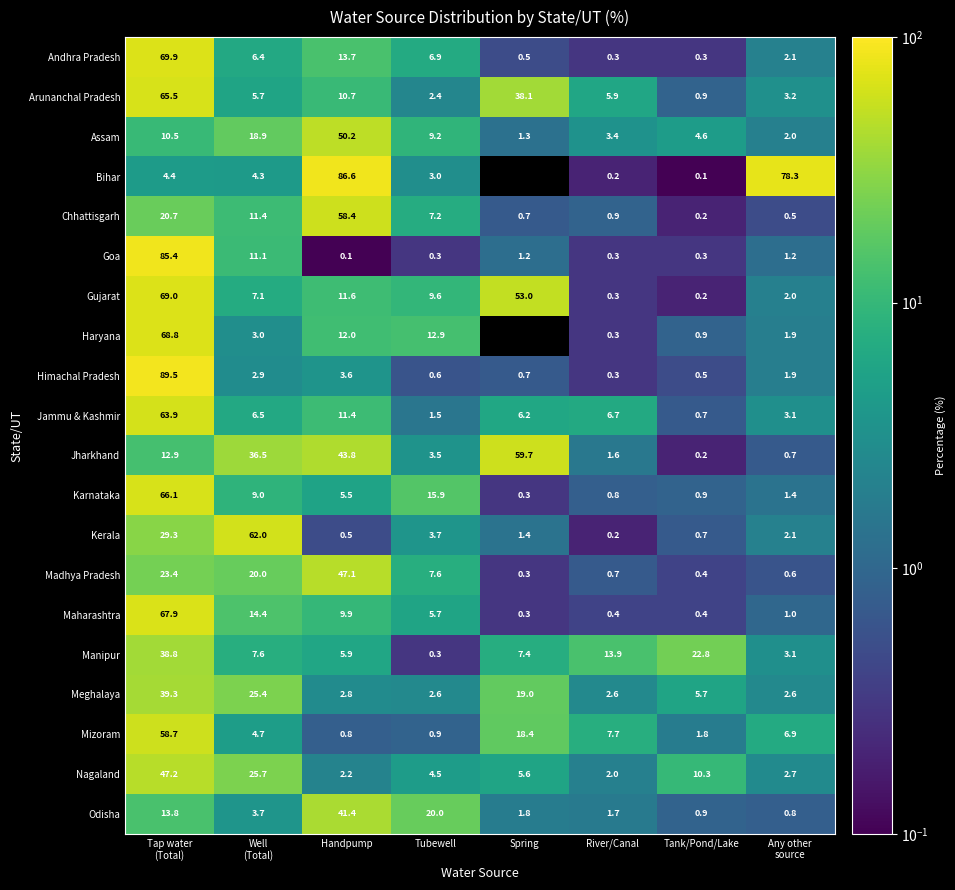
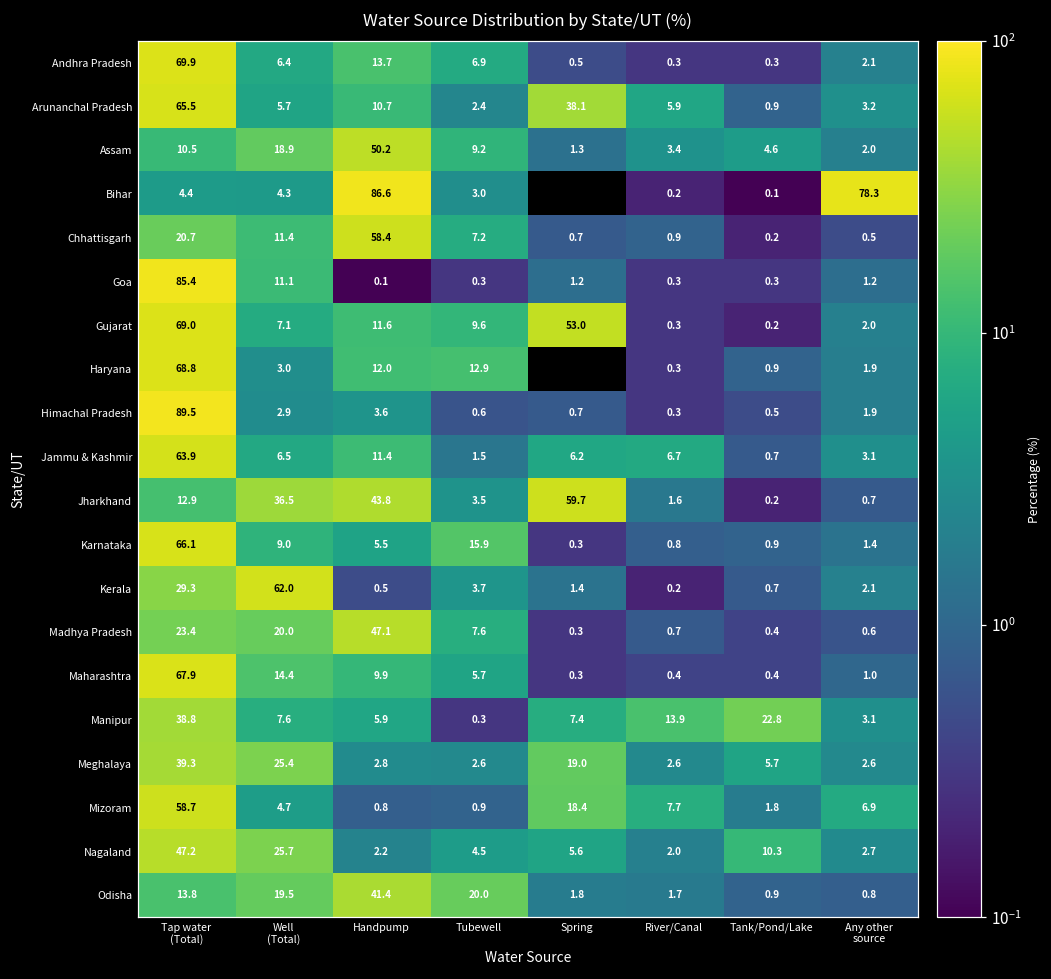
  {
    "Andhra Pradesh": {
      "Tap water (Total)": 69.9,
      "Well (Total)": 6.4,
      "Handpump": 13.7,
      "Tubewell": 6.9,
      "Spring": 0.5,
      "River/Canal": 0.3,
      "Tank/Pond/Lake": 0.3,
      "Any other source": 2.1
    },
    "Arunanchal Pradesh": {
      "Tap water (Total)": 65.5,
      "Well (Total)": 5.7,
      "Handpump": 10.7,
      "Tubewell": 2.4,
      "Spring": 38.1,
      "River/Canal": 5.9,
      "Tank/Pond/Lake": 0.9,
      "Any other source": 3.2
    },
    "Assam": {
      "Tap water (Total)": 10.5,
      "Well (Total)": 18.9,
      "Handpump": 50.2,
      "Tubewell": 9.2,
      "Spring": 1.3,
      "River/Canal": 3.4,
      "Tank/Pond/Lake": 4.6,
      "Any other source": 2.0
    },
    "Bihar": {
      "Tap water (Total)": 4.4,
      "Well (Total)": 4.3,
      "Handpump": 86.6,
      "Tubewell": 3.0,
      "River/Canal": 0.2,
      "Tank/Pond/Lake": 0.1,
      "Any other source": 78.3
    },
    "Chhattisgarh": {
      "Tap water (Total)": 20.7,
      "Well (Total)": 11.4,
      "Handpump": 58.4,
      "Tubewell": 7.2,
      "Spring": 0.7,
      "River/Canal": 0.9,
      "Tank/Pond/Lake": 0.2,
      "Any other source": 0.5
    },
    "Goa": {
      "Tap water (Total)": 85.4,
      "Well (Total)": 11.1,
      "Handpump": 0.1,
      "Tubewell": 0.3,
      "Spring": 1.2,
      "River/Canal": 0.3,
      "Tank/Pond/Lake": 0.3,
      "Any other source": 1.2
    },
    "Gujarat": {
      "Tap water (Total)": 69.0,
      "Well (Total)": 7.1,
      "Handpump": 11.6,
      "Tubewell": 9.6,
      "Spring": 53.0,
      "River/Canal": 0.3,
      "Tank/Pond/Lake": 0.2,
      "Any other source": 2.0
    },
    "Haryana": {
      "Tap water (Total)": 68.8,
      "Well (Total)": 3.0,
      "Handpump": 12.0,
      "Tubewell": 12.9,
      "River/Canal": 0.3,
      "Tank/Pond/Lake": 0.9,
      "Any other source": 1.9
    },
    "Himachal Pradesh": {
      "Tap water (Total)": 89.5,
      "Well (Total)": 2.9,
      "Handpump": 3.6,
      "Tubewell": 0.6,
      "Spring": 0.7,
      "River/Canal": 0.3,
      "Tank/Pond/Lake": 0.5,
      "Any other source": 1.9
    },
    "Jammu & Kashmir": {
      "Tap water (Total)": 63.9,
      "Well (Total)": 6.5,
      "Handpump": 11.4,
      "Tubewell": 1.5,
      "Spring": 6.2,
      "River/Canal": 6.7,
      "Tank/Pond/Lake": 0.7,
      "Any other source": 3.1
    },
    "Jharkhand": {
      "Tap water (Total)": 12.9,
      "Well (Total)": 36.5,
      "Handpump": 43.8,
      "Tubewell": 3.5,
      "Spring": 59.7,
      "River/Canal": 1.6,
      "Tank/Pond/Lake": 0.2,
      "Any other source": 0.7
    },
    "Karnataka": {
      "Tap water (Total)": 66.1,
      "Well (Total)": 9.0,
      "Handpump": 5.5,
      "Tubewell": 15.9,
      "Spring": 0.3,
      "River/Canal": 0.8,
      "Tank/Pond/Lake": 0.9,
      "Any other source": 1.4
    },
    "Kerala": {
      "Tap water (Total)": 29.3,
      "Well (Total)": 62.0,
      "Handpump": 0.5,
      "Tubewell": 3.7,
      "Spring": 1.4,
      "River/Canal": 0.2,
      "Tank/Pond/Lake": 0.7,
      "Any other source": 2.1
    },
    "Madhya Pradesh": {
      "Tap water (Total)": 23.4,
      "Well (Total)": 20.0,
      "Handpump": 47.1,
      "Tubewell": 7.6,
      "Spring": 0.3,
      "River/Canal": 0.7,
      "Tank/Pond/Lake": 0.4,
      "Any other source": 0.6
    },
    "Maharashtra": {
      "Tap water (Total)": 67.9,
      "Well (Total)": 14.4,
      "Handpump": 9.9,
      "Tubewell": 5.7,
      "Spring": 0.3,
      "River/Canal": 0.4,
      "Tank/Pond/Lake": 0.4,
      "Any other source": 1.0
    },
    "Manipur": {
      "Tap water (Total)": 38.8,
      "Well (Total)": 7.6,
      "Handpump": 5.9,
      "Tubewell": 0.3,
      "Spring": 7.4,
      "River/Canal": 13.9,
      "Tank/Pond/Lake": 22.8,
      "Any other source": 3.1
    },
    "Meghalaya": {
      "Tap water (Total)": 39.3,
      "Well (Total)": 25.4,
      "Handpump": 2.8,
      "Tubewell": 2.6,
      "Spring": 19.0,
      "River/Canal": 2.6,
      "Tank/Pond/Lake": 5.7,
      "Any other source": 2.6
    },
    "Mizoram": {
      "Tap water (Total)": 58.7,
      "Well (Total)": 4.7,
      "Handpump": 0.8,
      "Tubewell": 0.9,
      "Spring": 18.4,
      "River/Canal": 7.7,
      "Tank/Pond/Lake": 1.8,
      "Any other source": 6.9
    },
    "Nagaland": {
      "Tap water (Total)": 47.2,
      "Well (Total)": 25.7,
      "Handpump": 2.2,
      "Tubewell": 4.5,
      "Spring": 5.6,
      "River/Canal": 2.0,
      "Tank/Pond/Lake": 10.3,
      "Any other source": 2.7
    },
    "Odisha": {
      "Tap water (Total)": 13.8,
-     "Well (Total)": 3.7,
+     "Well (Total)": 19.5,
      "Handpump": 41.4,
      "Tubewell": 20.0,
      "Spring": 1.8,
      "River/Canal": 1.7,
      "Tank/Pond/Lake": 0.9,
      "Any other source": 0.8
    }
  }
